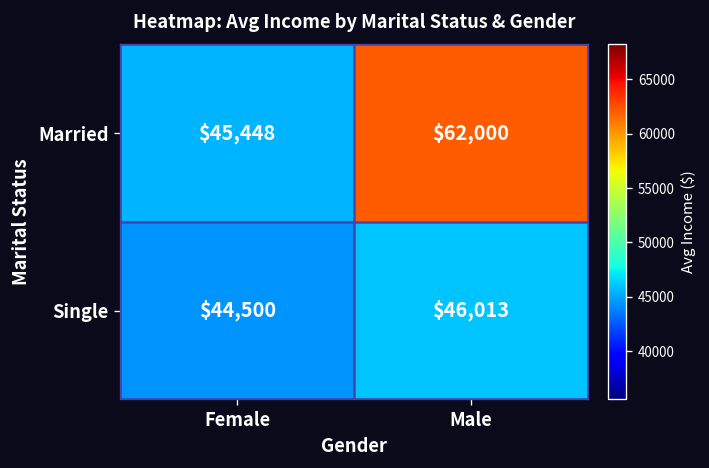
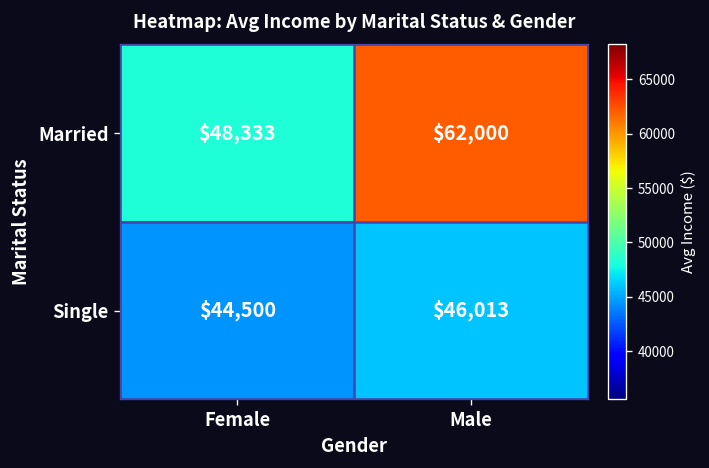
  {
    "Married": {
-     "Female": "$45,448",
+     "Female": "$48,333",
      "Male": "$62,000"
    },
    "Single": {
      "Female": "$44,500",
      "Male": "$46,013"
    }
  }
